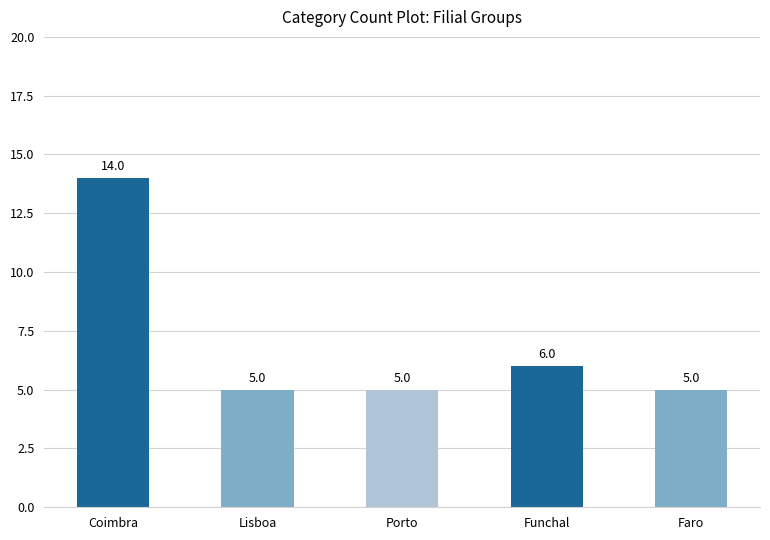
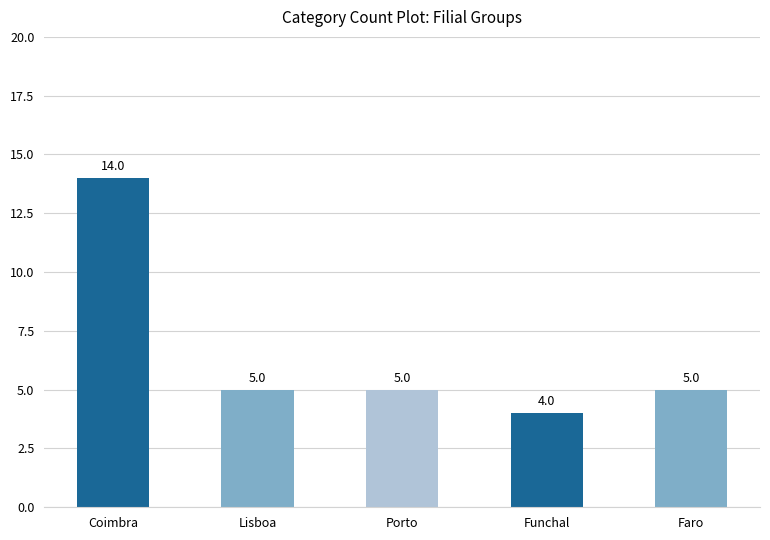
  {
    "Coimbra": 14.0,
    "Lisboa": 5.0,
    "Porto": 5.0,
-   "Funchal": 6.0,
+   "Funchal": 4.0,
    "Faro": 5.0
  }
